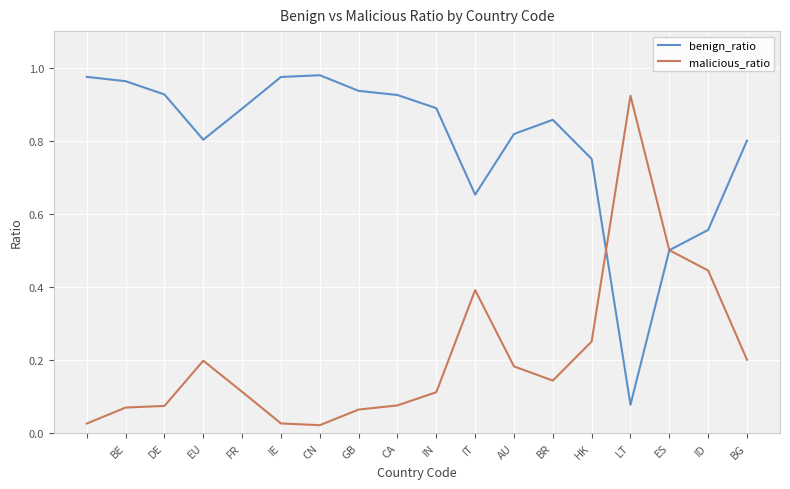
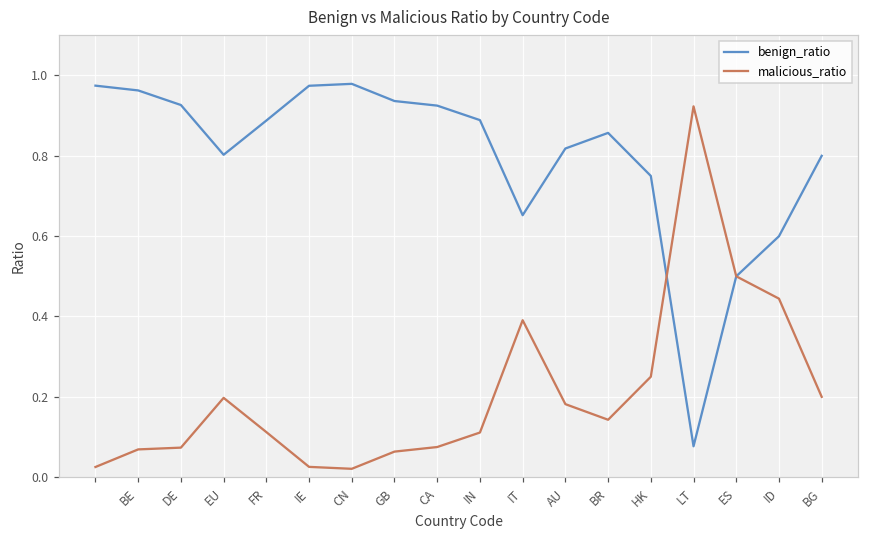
  {
    "benign_ratio": {
      "BE": 0.96,
      "DE": 0.93,
      "EU": 0.80,
      "FR": 0.89,
      "IE": 0.97,
      "CN": 0.98,
      "GB": 0.94,
      "CA": 0.93,
      "IN": 0.89,
      "IT": 0.65,
      "AU": 0.82,
      "BR": 0.86,
      "HK": 0.75,
      "LT": 0.08,
-     "ID": 0.56,
+     "ID": 0.60,
      "BG": 0.80
    },
    "malicious_ratio": {
      "BE": 0.07,
      "DE": 0.07,
      "EU": 0.20,
      "FR": 0.11,
      "IE": 0.03,
      "CN": 0.02,
      "GB": 0.06,
      "CA": 0.08,
      "IN": 0.11,
      "IT": 0.39,
      "AU": 0.18,
      "BR": 0.14,
      "HK": 0.25,
      "LT": 0.92,
      "ID": 0.44,
      "BG": 0.20
    }
  }
